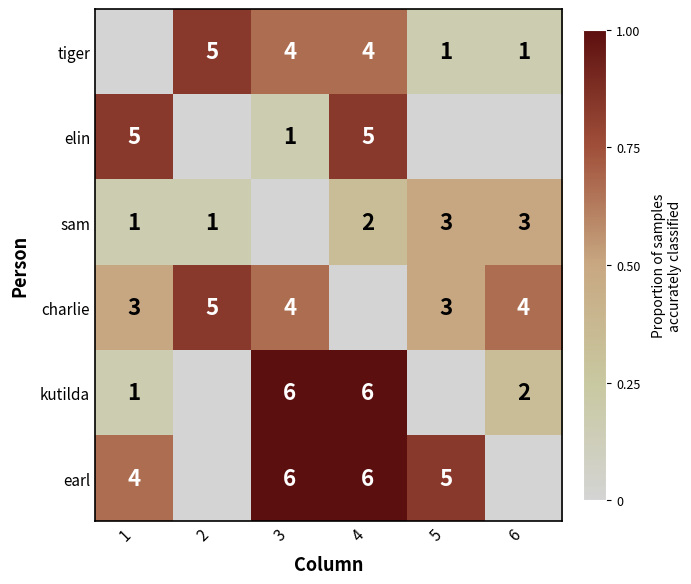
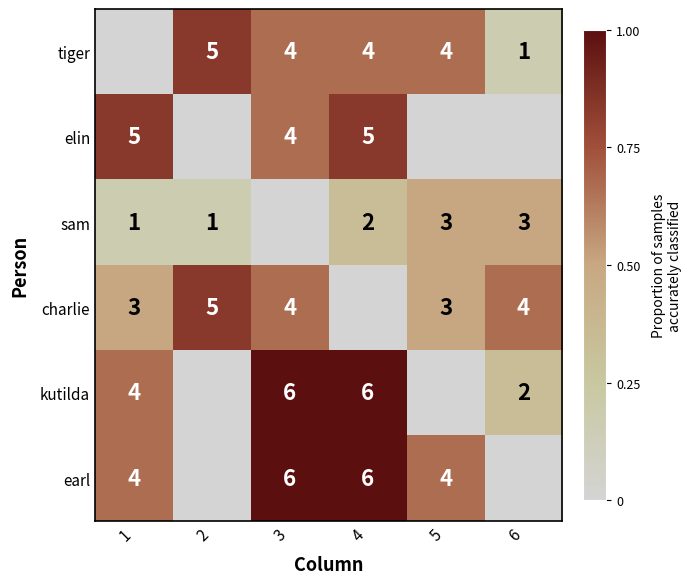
  {
    "tiger": {
      "2": 5,
      "3": 4,
      "4": 4,
-     "5": 1,
+     "5": 4,
      "6": 1
    },
    "elin": {
      "1": 5,
-     "3": 1,
+     "3": 4,
      "4": 5
    },
    "sam": {
      "1": 1,
      "2": 1,
      "4": 2,
      "5": 3,
      "6": 3
    },
    "charlie": {
      "1": 3,
      "2": 5,
      "3": 4,
      "5": 3,
      "6": 4
    },
    "kutilda": {
-     "1": 1,
+     "1": 4,
      "3": 6,
      "4": 6,
      "6": 2
    },
    "earl": {
      "1": 4,
      "3": 6,
      "4": 6,
-     "5": 5
+     "5": 4
    }
  }
